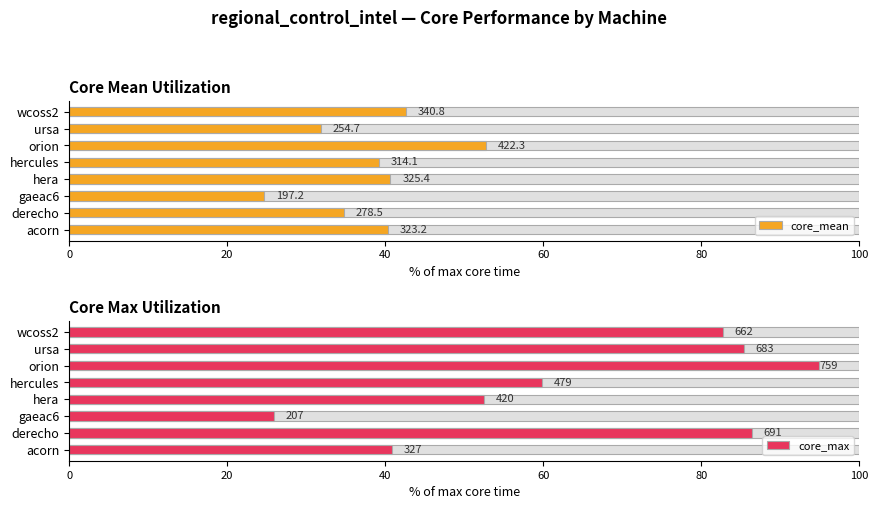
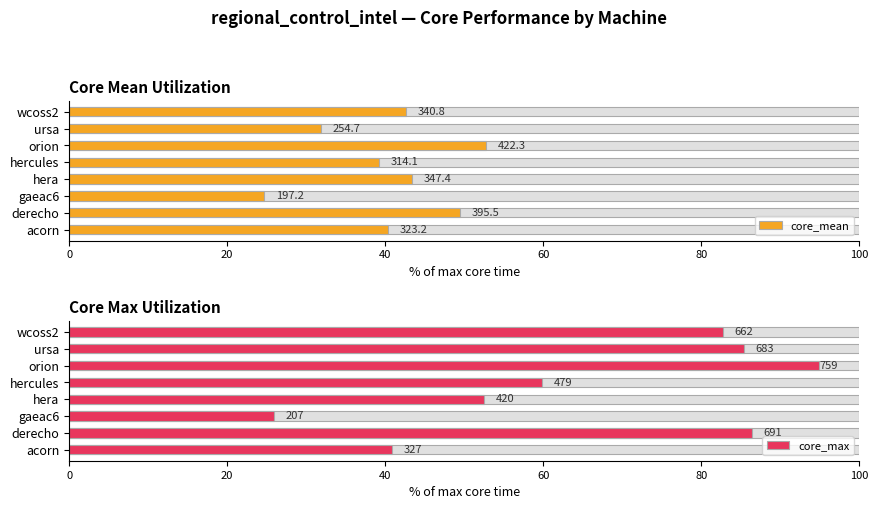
  {
    "Core Mean Utilization": {
      "core_mean": {
-       "hera": 325.4,
-       "derecho": 278.5
+       "hera": 347.4,
+       "derecho": 395.5
      }
    }
  }
